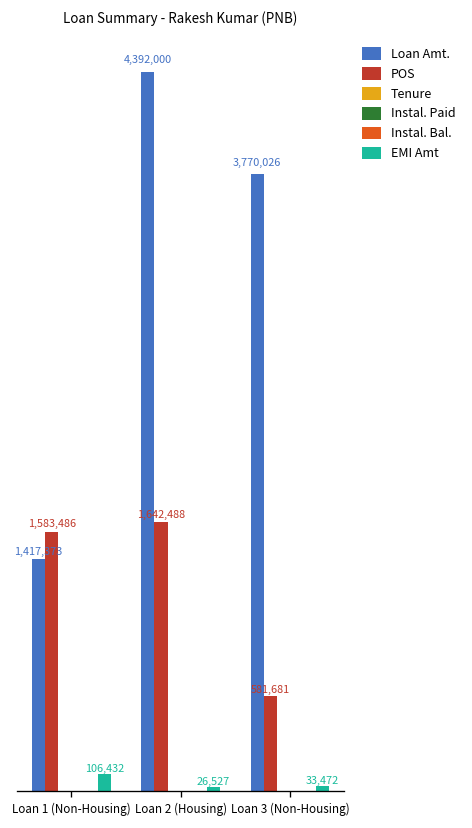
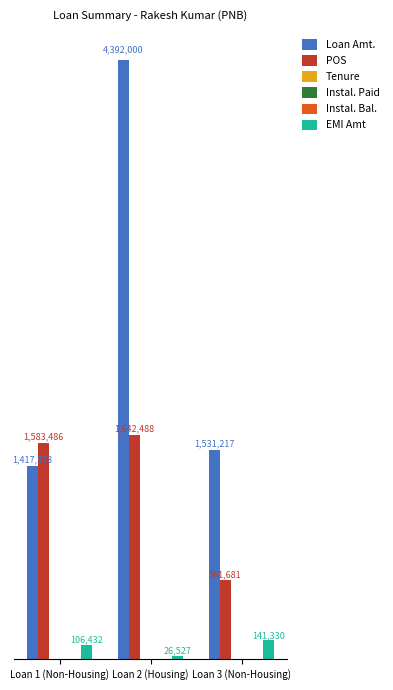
  {
    "Loan Amt.": {
      "Loan 1 (Non-Housing)": "1,417,373",
      "Loan 2 (Housing)": "4,392,000",
-     "Loan 3 (Non-Housing)": "3,770,026"
+     "Loan 3 (Non-Housing)": "1,531,217"
    },
    "EMI Amt": {
      "Loan 1 (Non-Housing)": "106,432",
      "Loan 2 (Housing)": "26,527",
-     "Loan 3 (Non-Housing)": "33,472"
+     "Loan 3 (Non-Housing)": "141,330"
    }
  }
